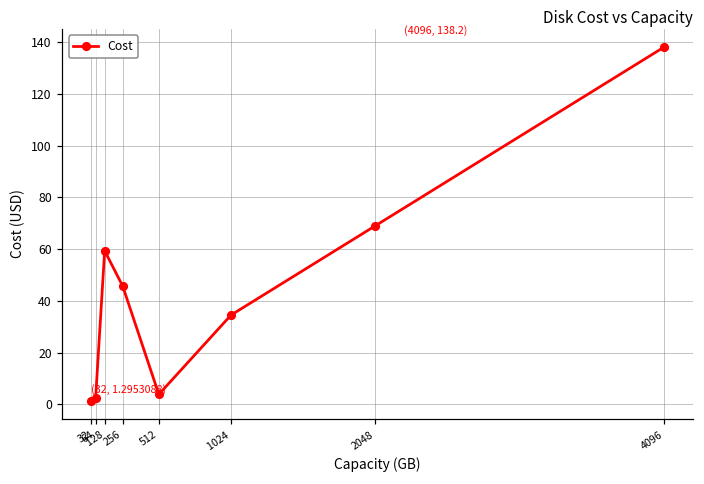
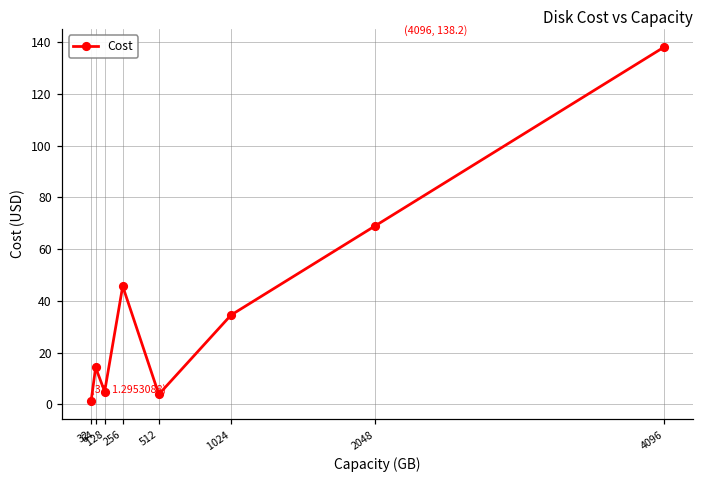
  {
-   "64": 3,
-   "128": 59,
+   "64": 14,
+   "128": 5,
    "256": 46,
    "1024": 35,
    "2048": 69,
    "4096": 138
  }
